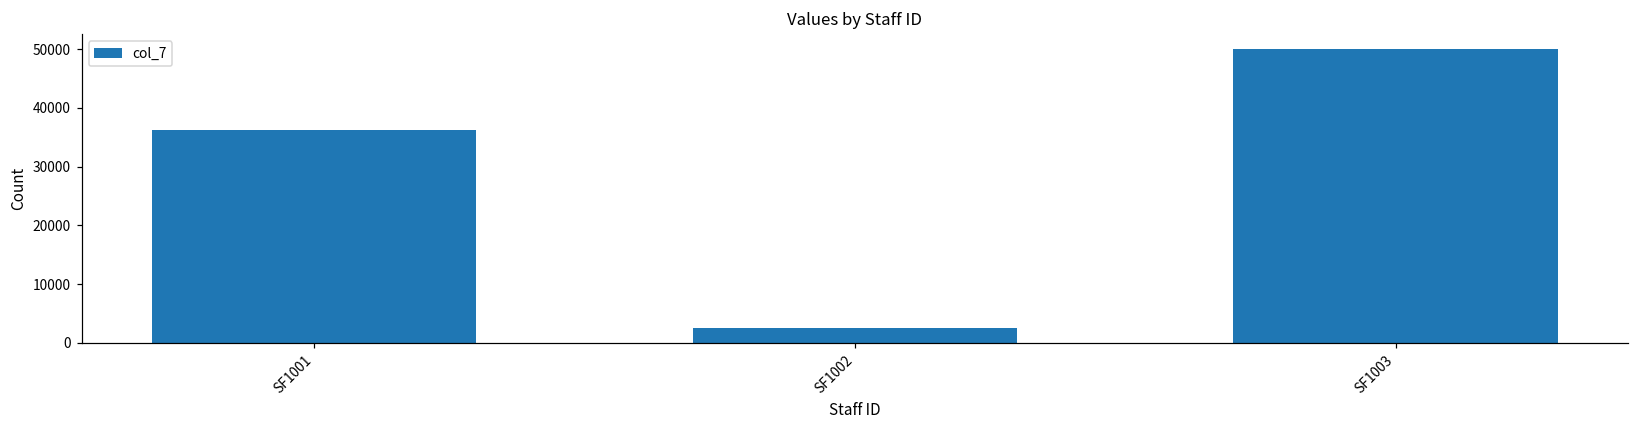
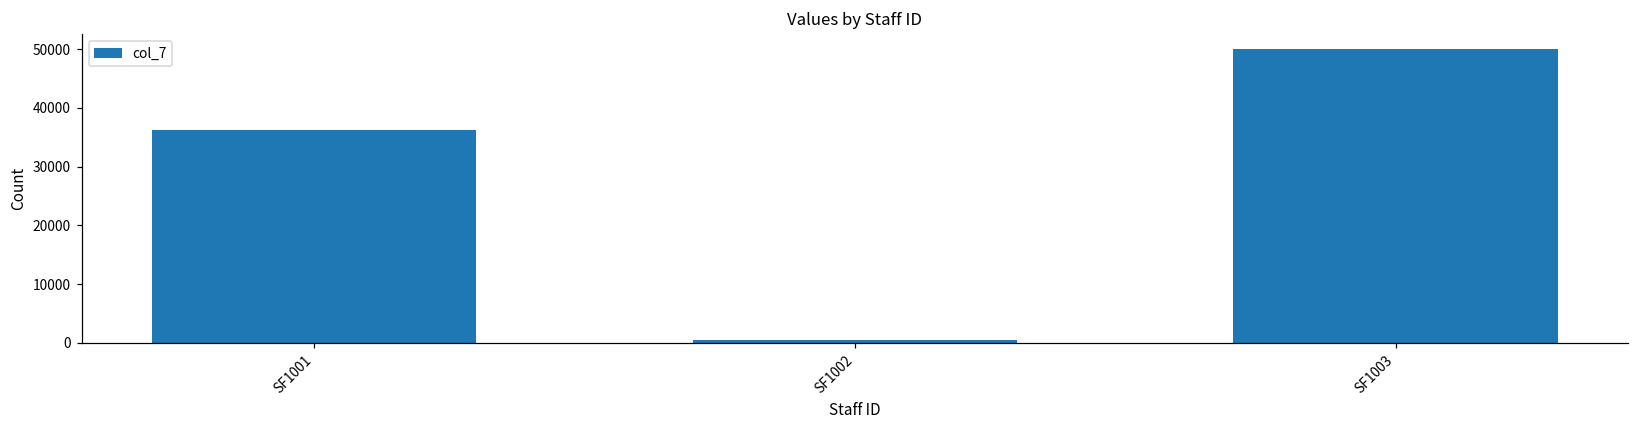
  {
    "SF1001": 36000,
-   "SF1002": 3000,
+   "SF1002": 1000,
    "SF1003": 50000
  }
